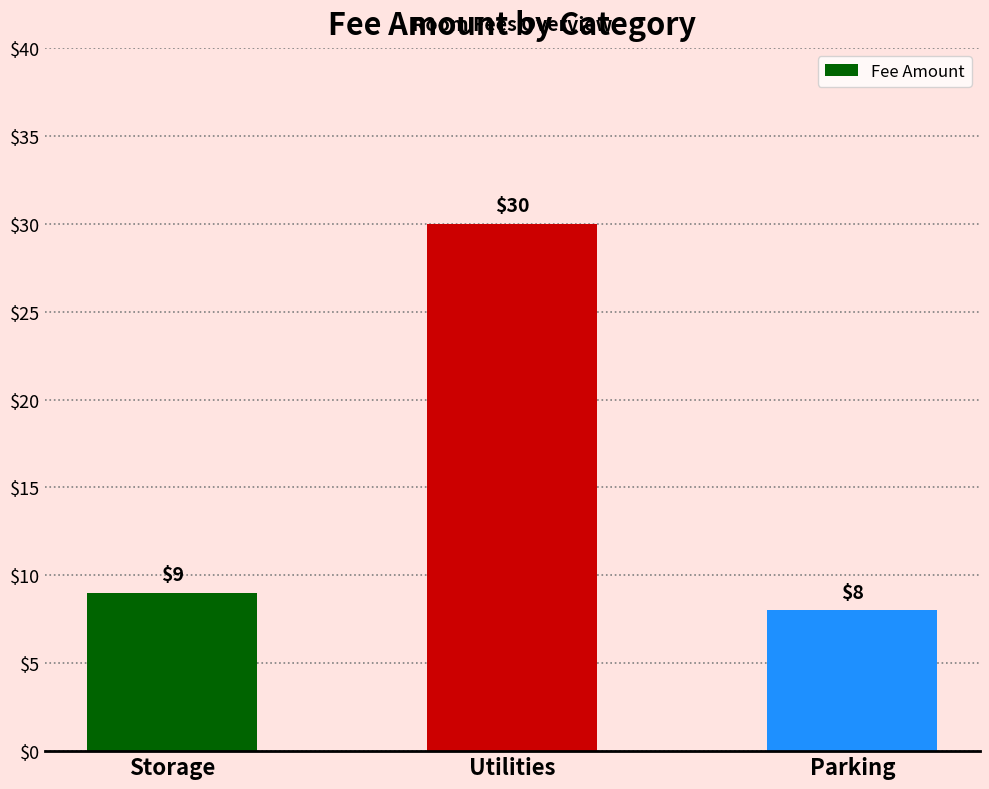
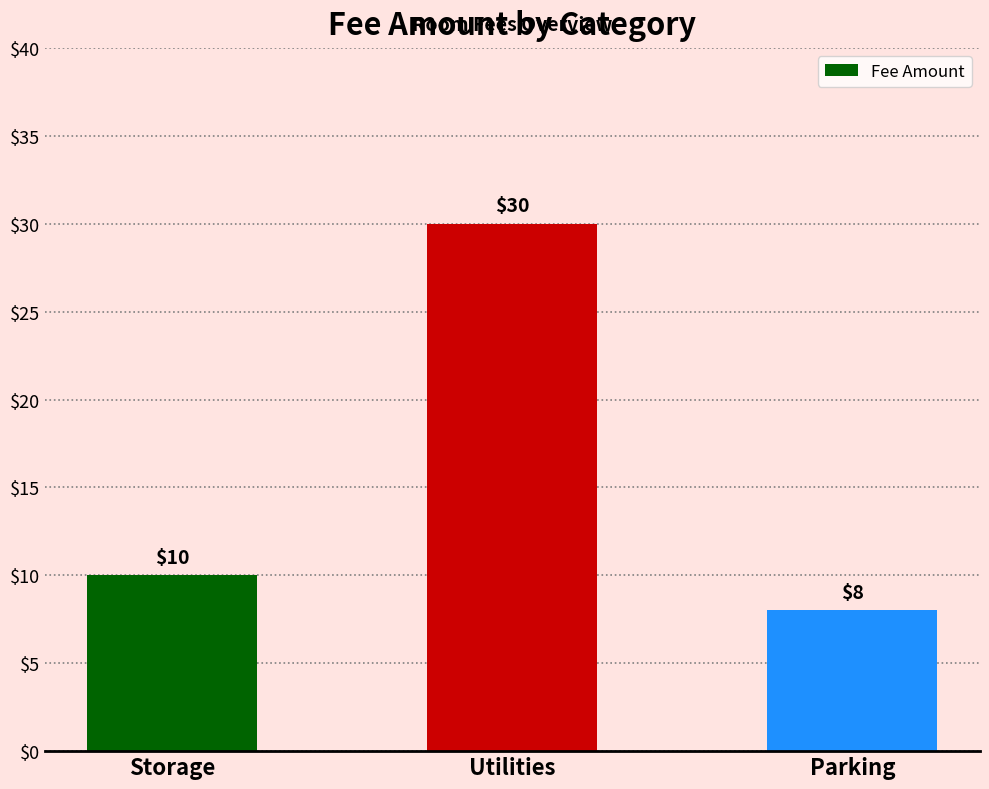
  {
-   "Storage": "$9",
+   "Storage": "$10",
    "Utilities": "$30",
    "Parking": "$8"
  }
